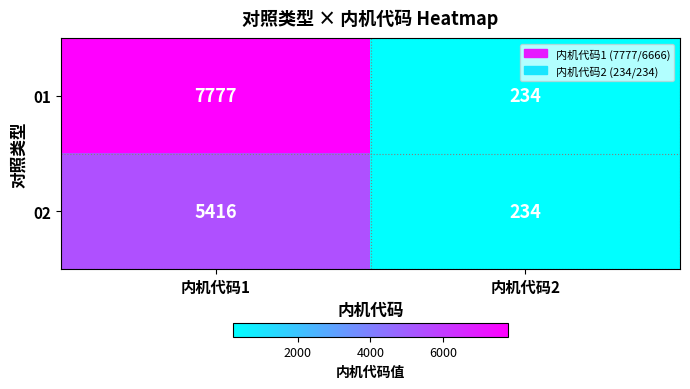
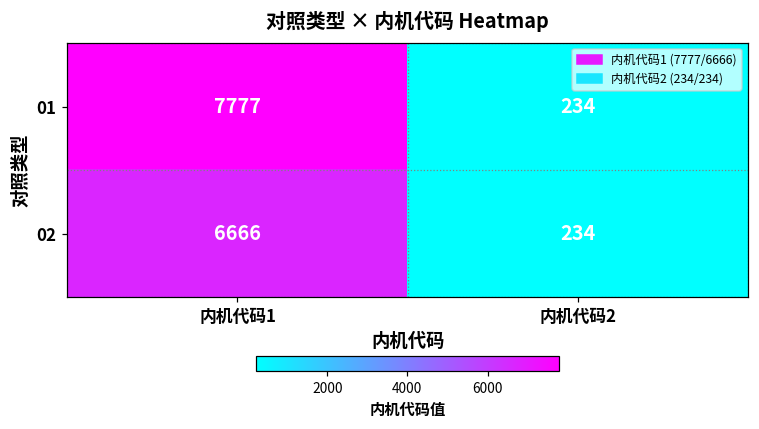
  {
    "01": {
      "内机代码1": 7777,
      "内机代码2": 234
    },
    "02": {
-     "内机代码1": 5416,
+     "内机代码1": 6666,
      "内机代码2": 234
    }
  }
